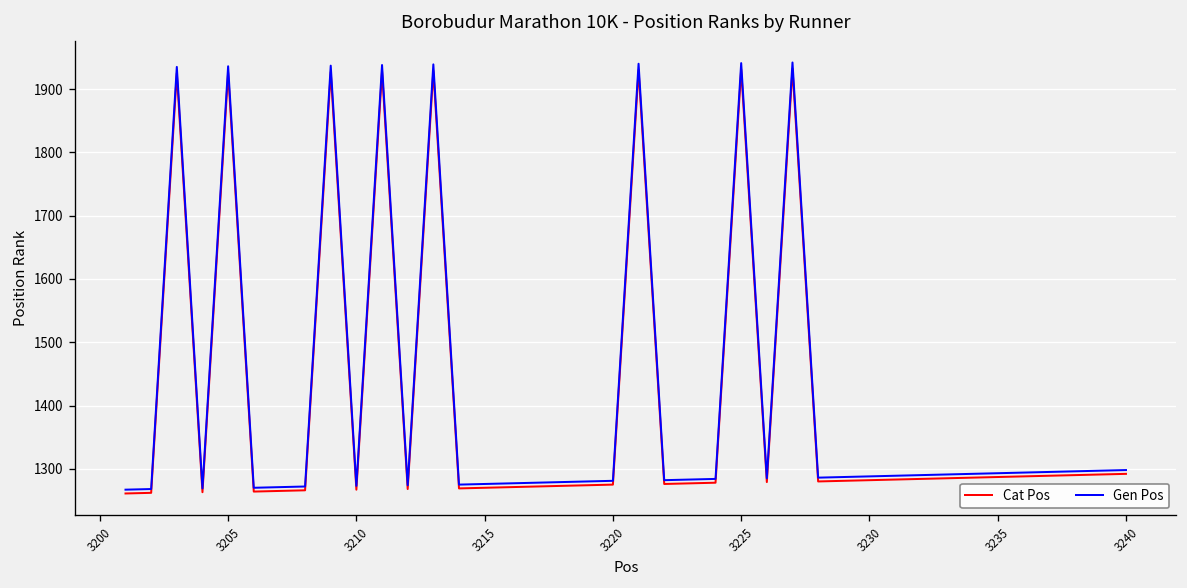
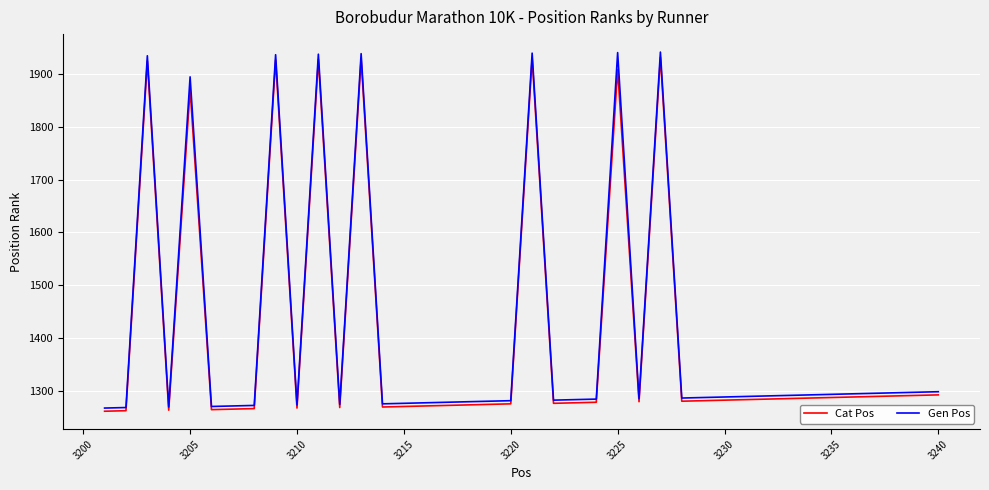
  {
    "Cat Pos": {
-     "3205": 1930,
+     "3205": 1870,
      "3210": 1270,
      "3215": 1270,
      "3220": 1280,
-     "3225": 1930,
+     "3225": 1910,
      "3230": 1280,
      "3235": 1290,
      "3240": 1290
    },
    "Gen Pos": {
-     "3205": 1940,
+     "3205": 1900,
      "3210": 1270,
      "3215": 1280,
      "3220": 1280,
      "3225": 1940,
      "3230": 1290,
      "3235": 1290,
      "3240": 1300
    }
  }
